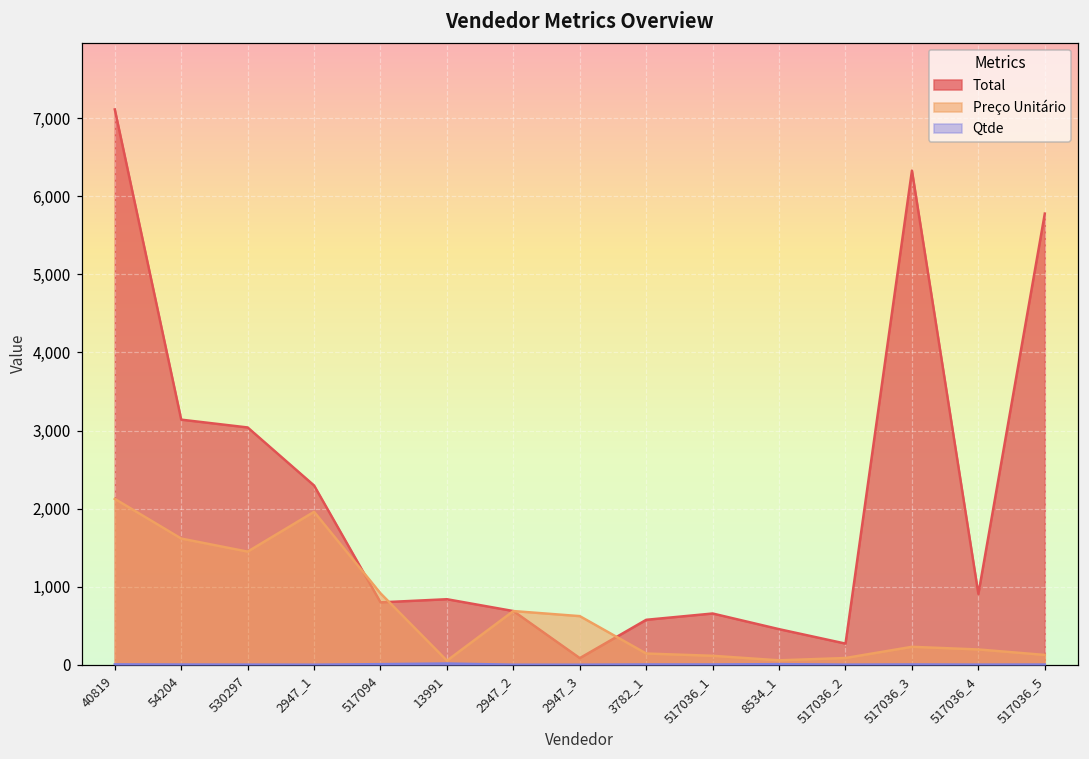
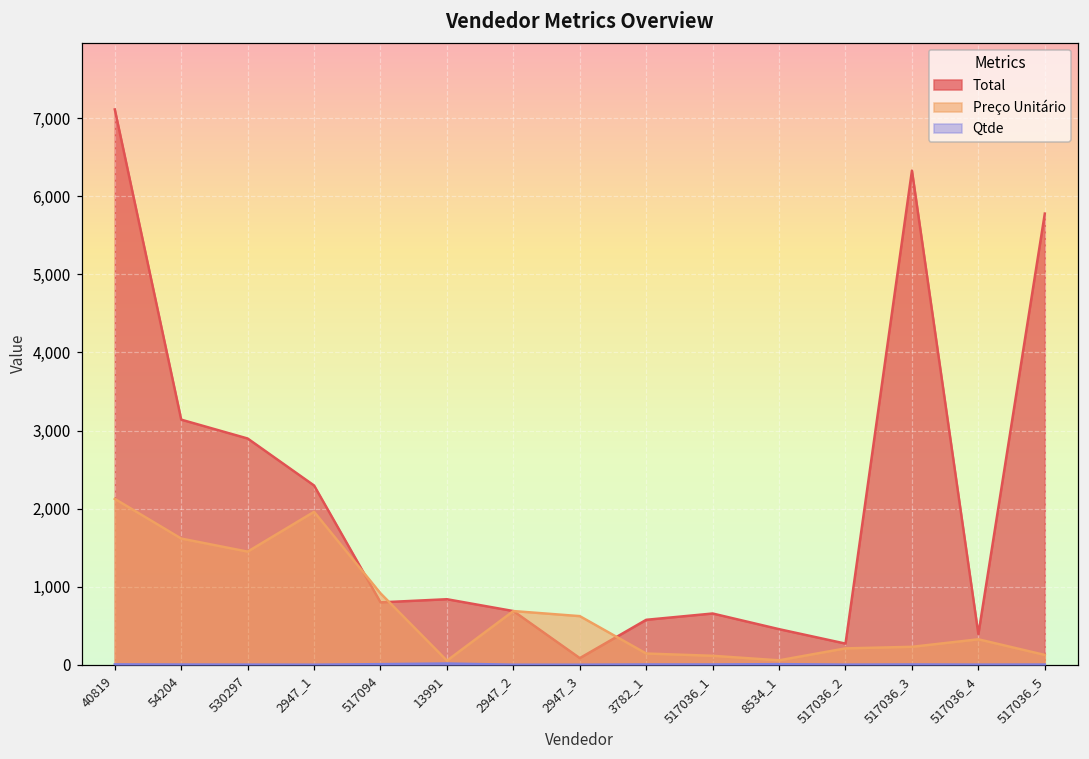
  {
    "Total": {
      "40819": "7,100",
      "54204": "3,100",
-     "530297": "3,000",
+     "530297": "2,900",
      "2947_1": "2,300",
      "517094": "800",
      "13991": "800",
      "2947_3": "100",
      "3782_1": "600",
      "517036_1": "700",
      "8534_1": "500",
      "517036_2": "300",
      "517036_3": "6,300",
-     "517036_4": "900",
+     "517036_4": "400",
      "517036_5": "5,800"
    },
    "Preço Unitário": {
      "40819": "2,100",
      "54204": "1,600",
      "530297": "1,400",
      "2947_1": "2,000",
      "517094": "900",
      "13991": "100",
      "2947_3": "600",
      "3782_1": "100",
      "517036_1": "100",
      "8534_1": "100",
-     "517036_2": "100",
+     "517036_2": "200",
      "517036_3": "200",
-     "517036_4": "200",
+     "517036_4": "300",
      "517036_5": "100"
    },
    "Qtde": {
      "40819": "0",
      "54204": "0",
      "530297": "0",
      "2947_1": "0",
      "517094": "0",
      "13991": "0",
      "2947_2": "0",
      "2947_3": "0",
      "3782_1": "0",
      "517036_1": "0",
      "8534_1": "0",
      "517036_2": "0",
      "517036_3": "0",
      "517036_4": "0",
      "517036_5": "0"
    }
  }
